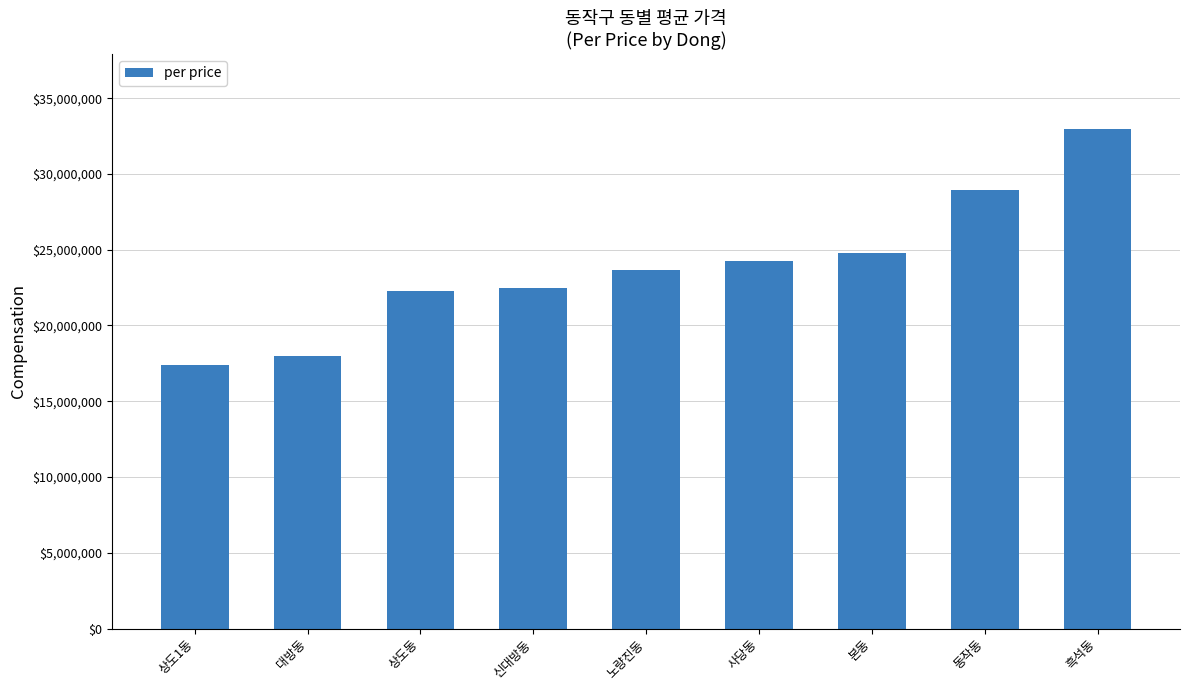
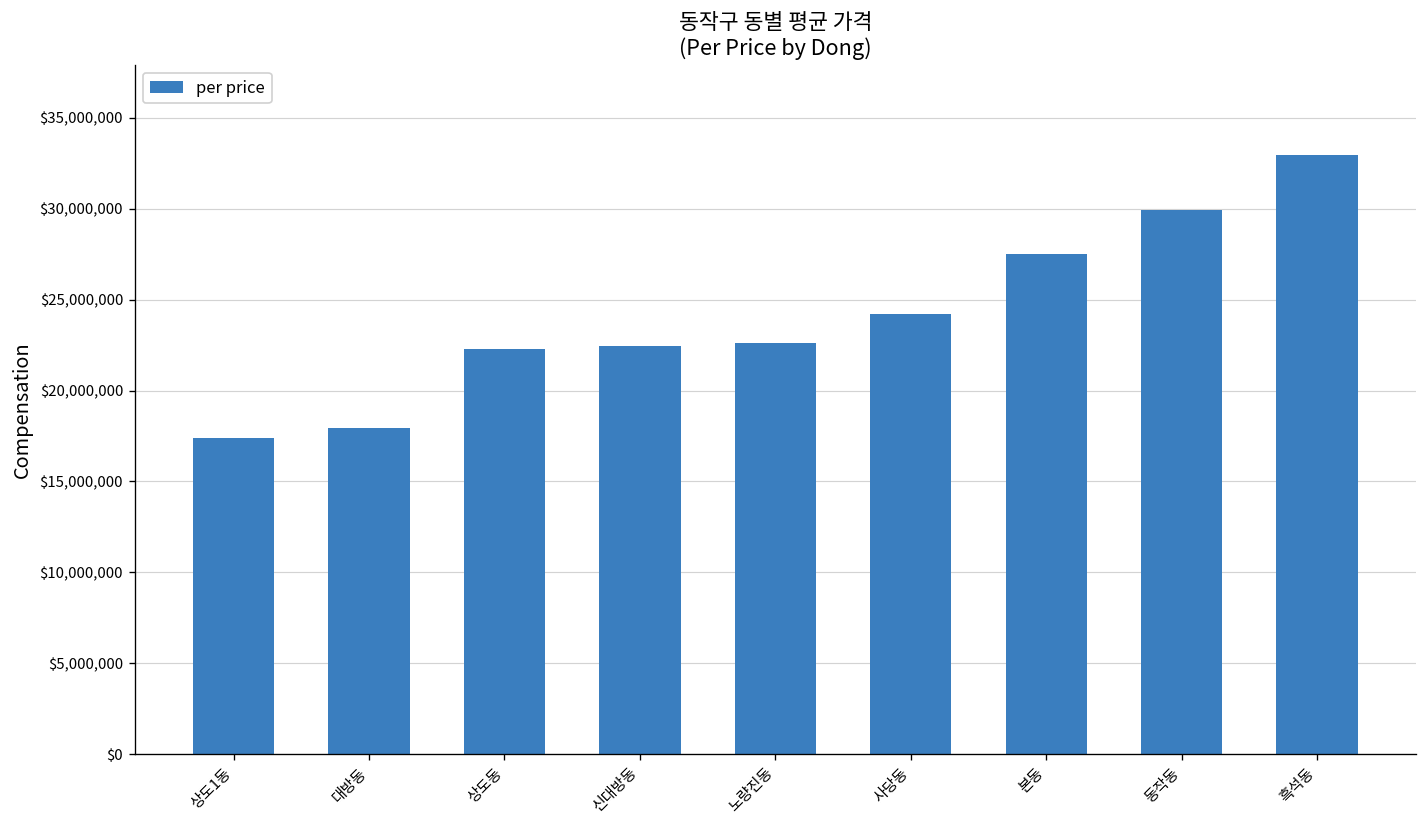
  {
    "상도1동": "$17,400,000",
    "대방동": "$18,000,000",
    "상도동": "$22,300,000",
    "신대방동": "$22,500,000",
-   "노량진동": "$23,700,000",
+   "노량진동": "$22,600,000",
    "사당동": "$24,200,000",
-   "본동": "$24,800,000",
-   "동작동": "$29,000,000",
+   "본동": "$27,500,000",
+   "동작동": "$29,900,000",
    "흑석동": "$33,000,000"
  }
